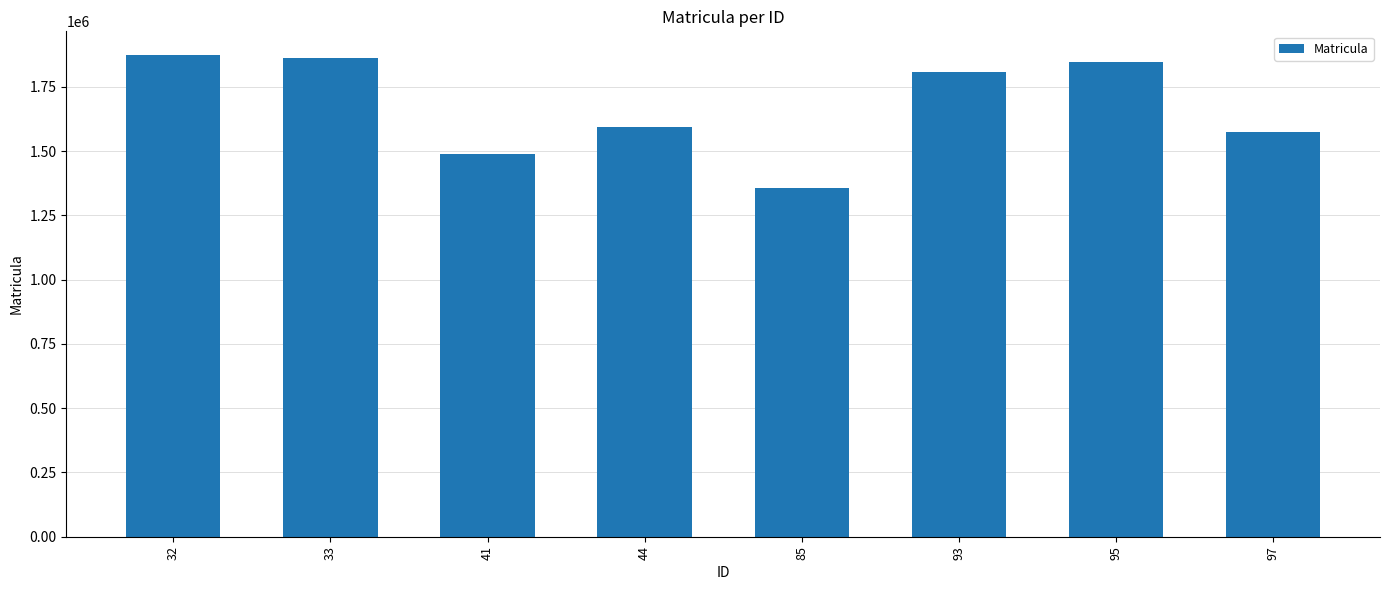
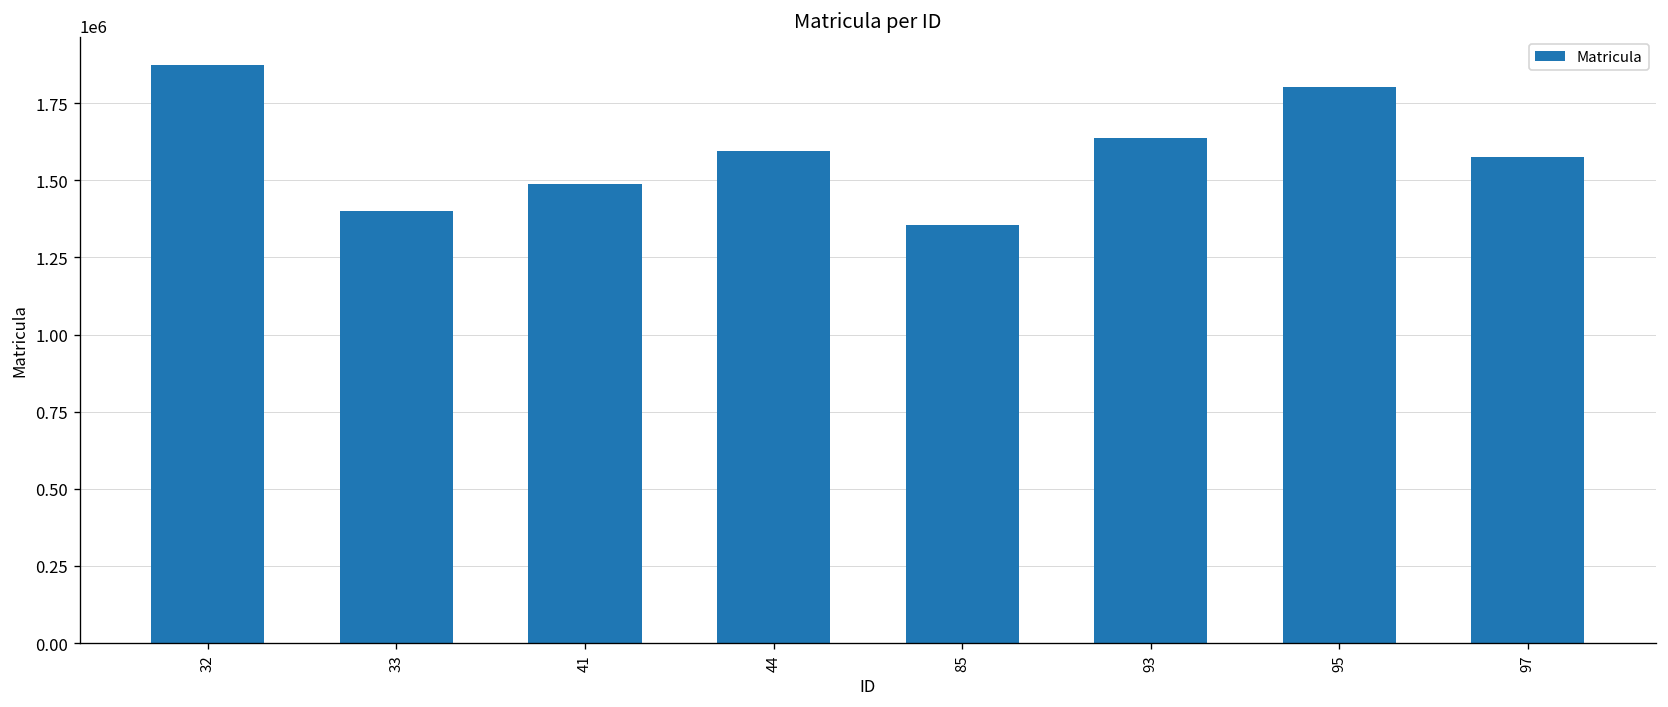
  {
    "32": 1870000,
-   "33": 1860000,
+   "33": 1400000,
    "41": 1490000,
    "44": 1590000,
    "85": 1350000,
-   "93": 1810000,
-   "95": 1850000,
+   "93": 1640000,
+   "95": 1800000,
    "97": 1580000
  }
